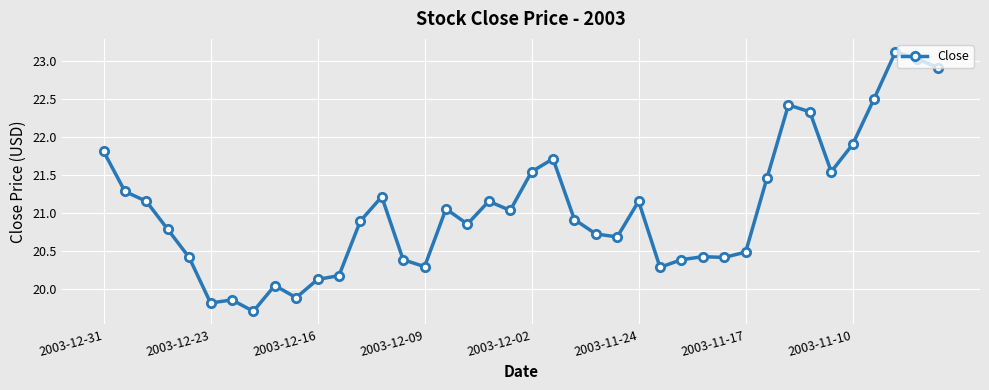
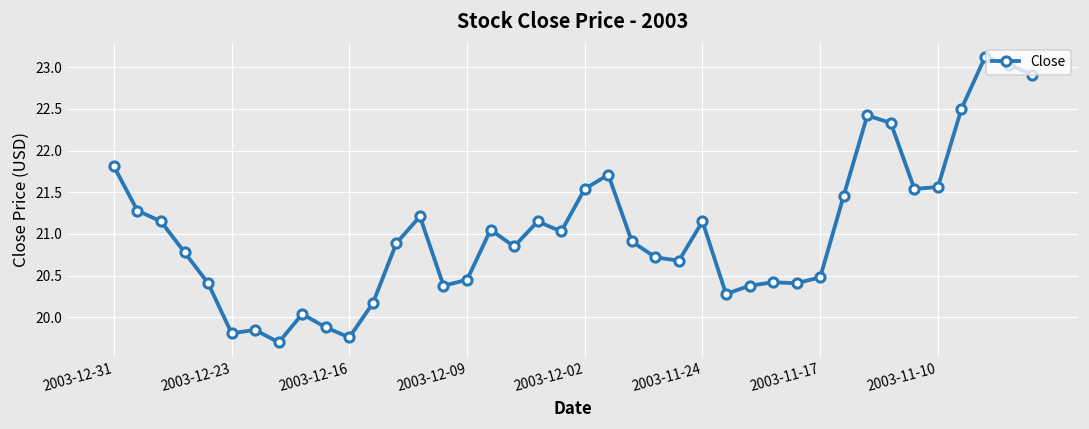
  {
    "2003-12-31": 21.8,
    "2003-12-23": 19.8,
-   "2003-12-16": 20.1,
-   "2003-12-09": 20.3,
+   "2003-12-16": 19.8,
+   "2003-12-09": 20.5,
    "2003-12-02": 21.5,
    "2003-11-24": 21.2,
    "2003-11-17": 20.5,
-   "2003-11-10": 21.9
+   "2003-11-10": 21.6
  }
